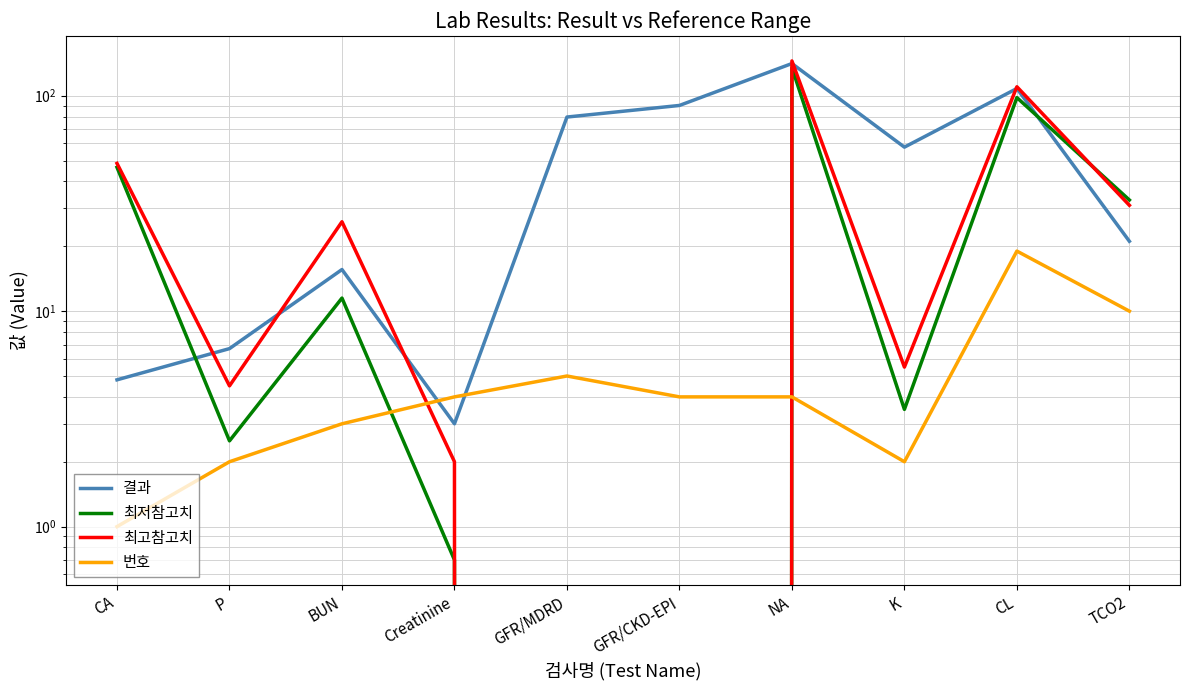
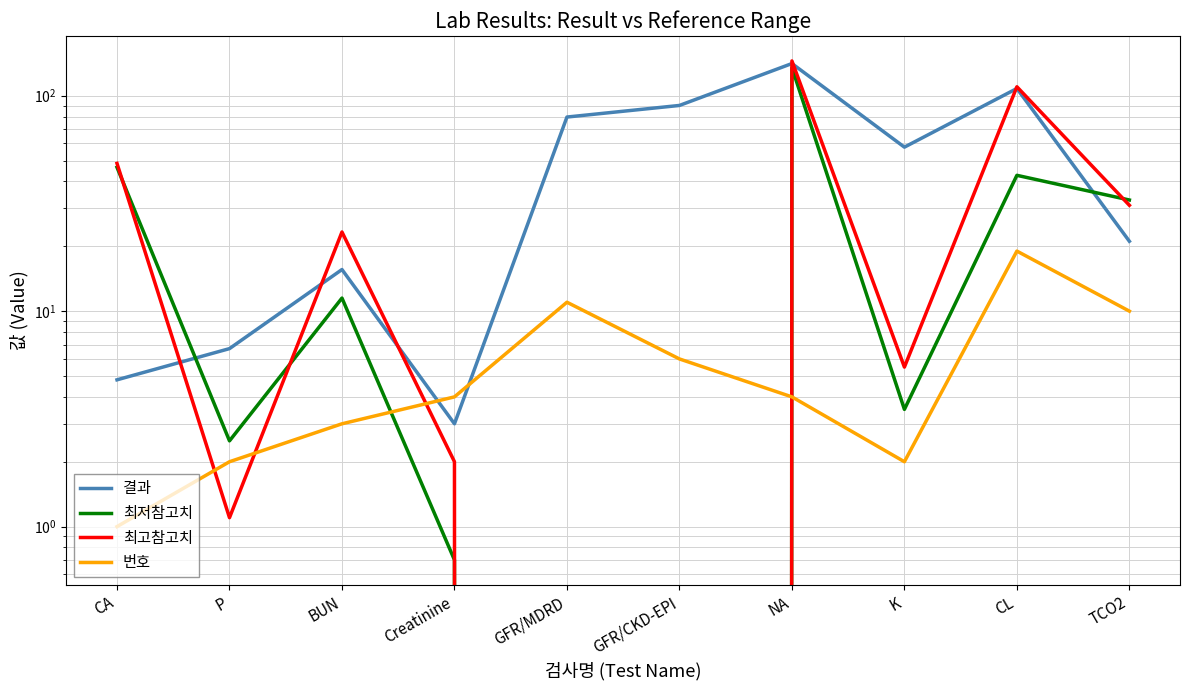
  {
    "결과": {
      "CA": 4.8,
      "P": 6.7,
      "BUN": 16,
      "Creatinine": 3.0,
      "GFR/MDRD": 80,
      "GFR/CKD-EPI": 90,
      "NA": 140,
      "K": 58,
      "TCO2": 21
    },
    "최저참고치": {
      "CA": 47,
      "P": 2.5,
      "BUN": 12,
      "Creatinine": 0.70,
      "NA": 140,
      "K": 3.5,
-     "CL": 100,
+     "CL": 43,
      "TCO2": 33
    },
    "최고참고치": {
      "CA": 49,
-     "P": 4.5,
-     "BUN": 26,
+     "P": 1.1,
+     "BUN": 23,
      "Creatinine": 2.0,
      "NA": 150,
      "K": 5.5,
      "TCO2": 31
    },
    "번호": {
      "P": 2,
      "BUN": 3,
      "Creatinine": 4,
-     "GFR/MDRD": 5,
-     "GFR/CKD-EPI": 4,
+     "GFR/MDRD": 11,
+     "GFR/CKD-EPI": 6,
      "NA": 4,
      "K": 2,
      "CL": 19,
      "TCO2": 10
    }
  }
